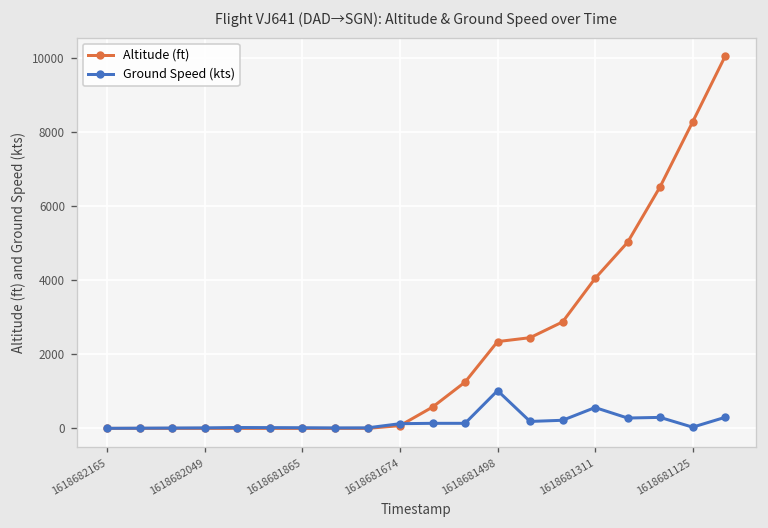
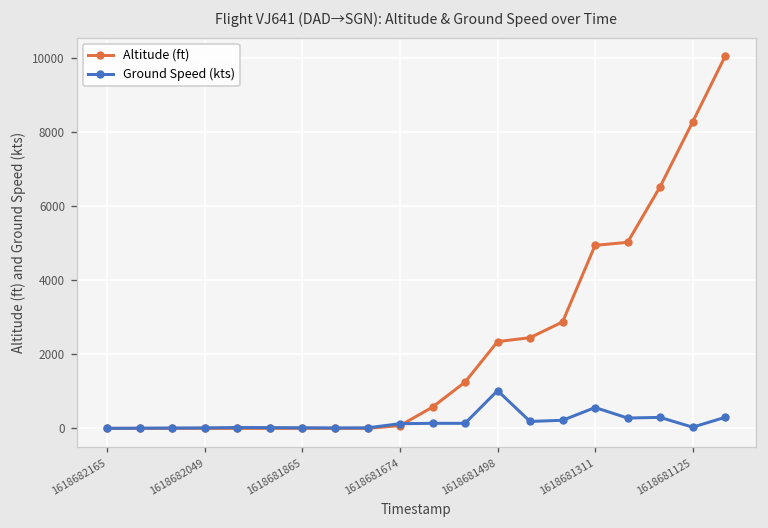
  {
    "Altitude (ft)": {
      "1618681498": 2300,
-     "1618681311": 4100,
+     "1618681311": 4900,
      "1618681125": 8300
    },
    "Ground Speed (kts)": {
      "1618681498": 1000,
      "1618681311": 600,
      "1618681125": 0
    }
  }
